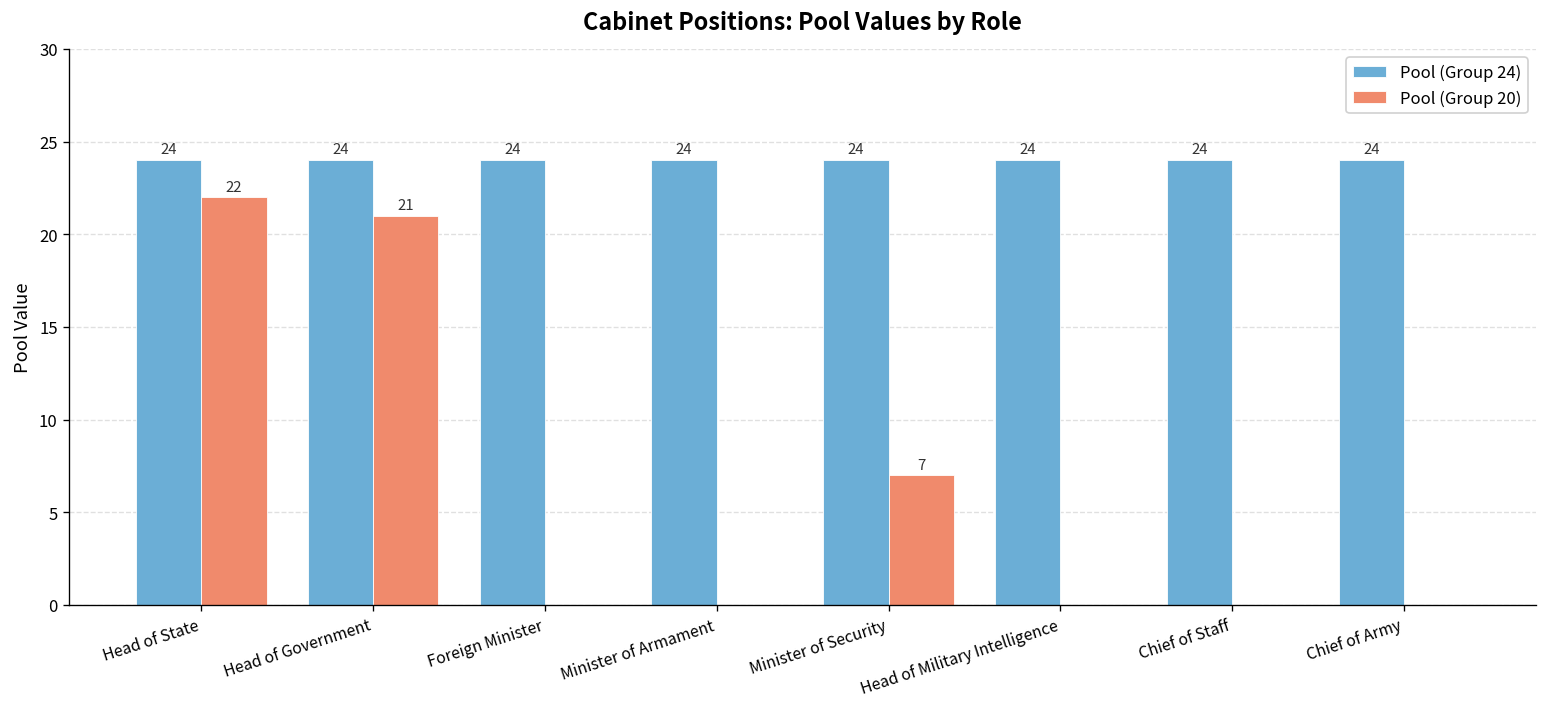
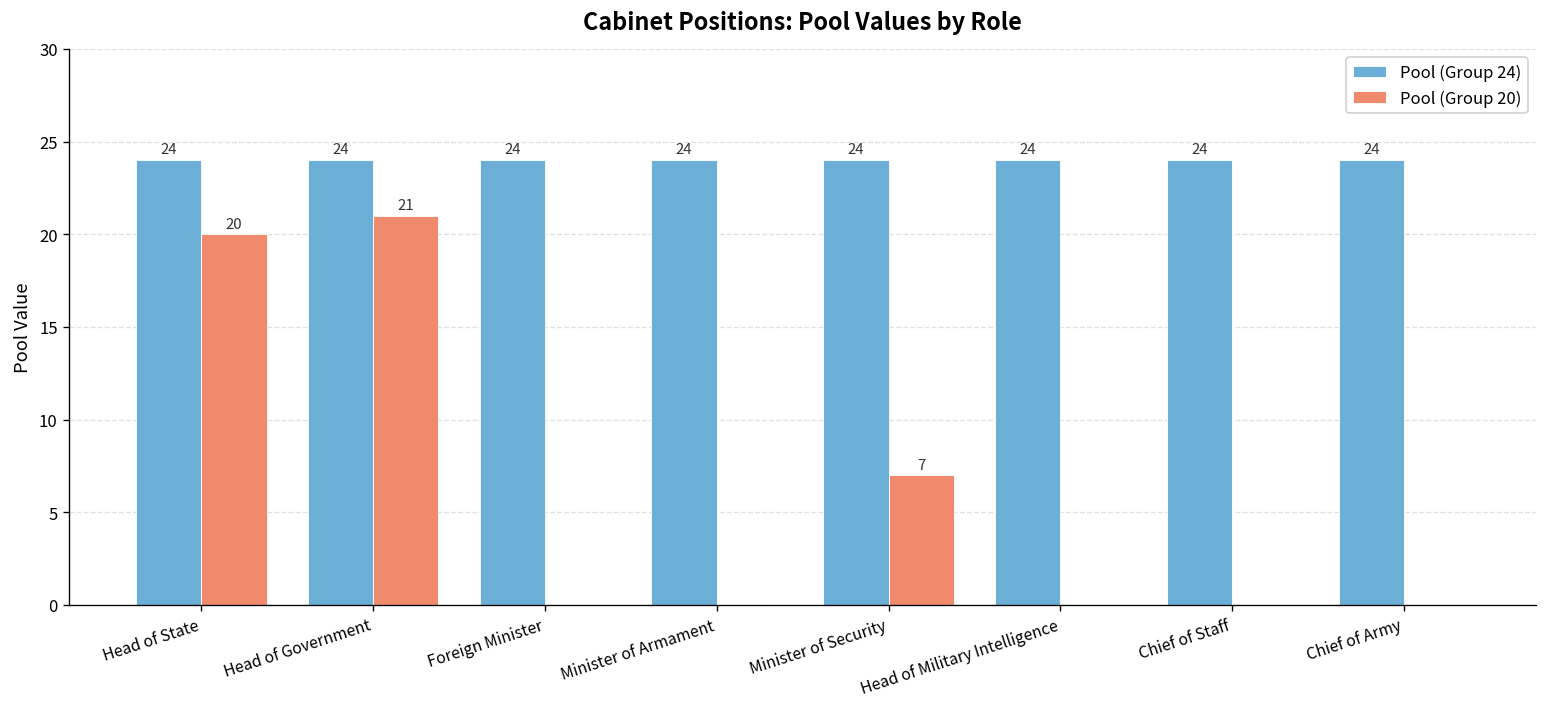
  {
    "Pool (Group 24)": {
      "Head of State": 24,
      "Head of Government": 24,
      "Foreign Minister": 24,
      "Minister of Armament": 24,
      "Minister of Security": 24,
      "Head of Military Intelligence": 24,
      "Chief of Staff": 24,
      "Chief of Army": 24
    },
    "Pool (Group 20)": {
-     "Head of State": 22,
+     "Head of State": 20,
      "Head of Government": 21,
      "Minister of Security": 7
    }
  }
